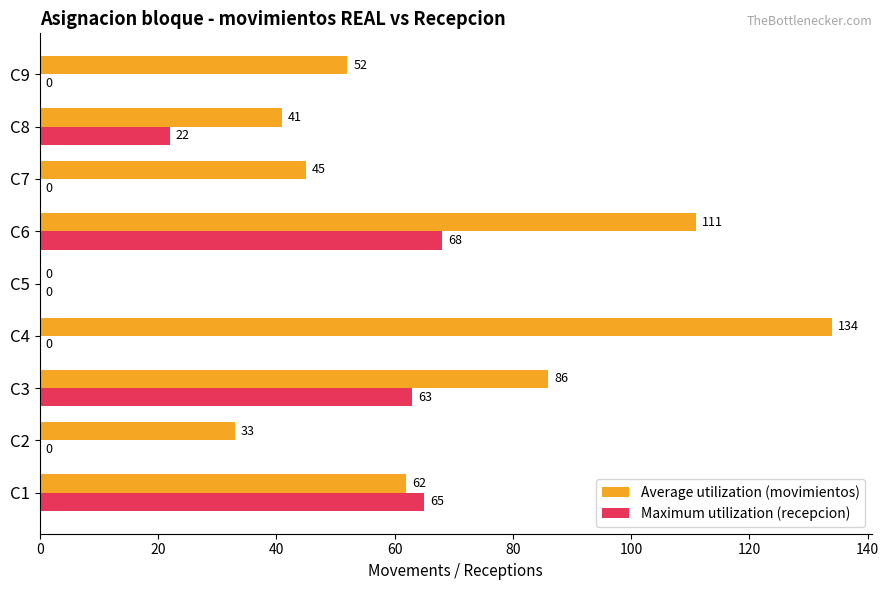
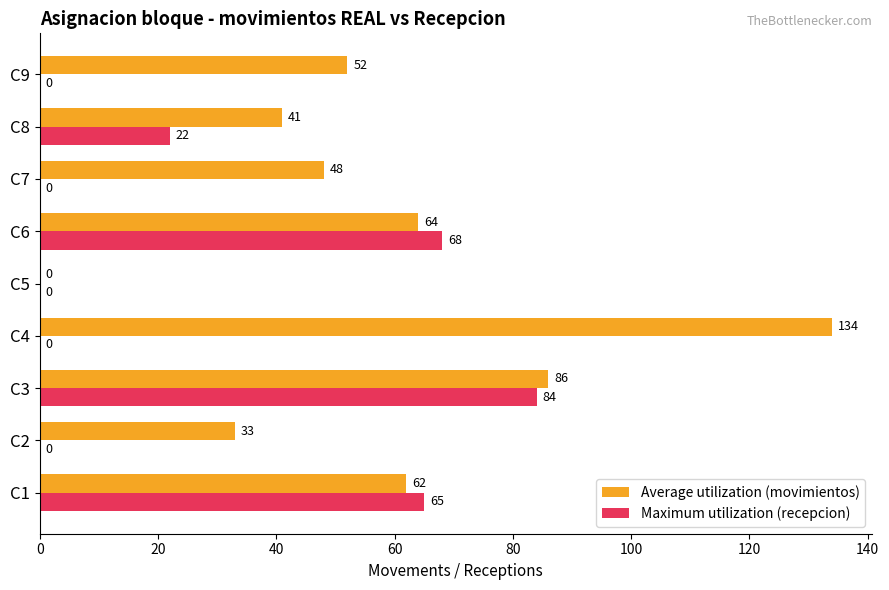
  {
    "Average utilization (movimientos)": {
      "C9": 52,
      "C8": 41,
-     "C7": 45,
-     "C6": 111,
+     "C7": 48,
+     "C6": 64,
      "C5": 0,
      "C4": 134,
      "C3": 86,
      "C2": 33,
      "C1": 62
    },
    "Maximum utilization (recepcion)": {
      "C9": 0,
      "C8": 22,
      "C7": 0,
      "C6": 68,
      "C5": 0,
      "C4": 0,
-     "C3": 63,
+     "C3": 84,
      "C2": 0,
      "C1": 65
    }
  }
